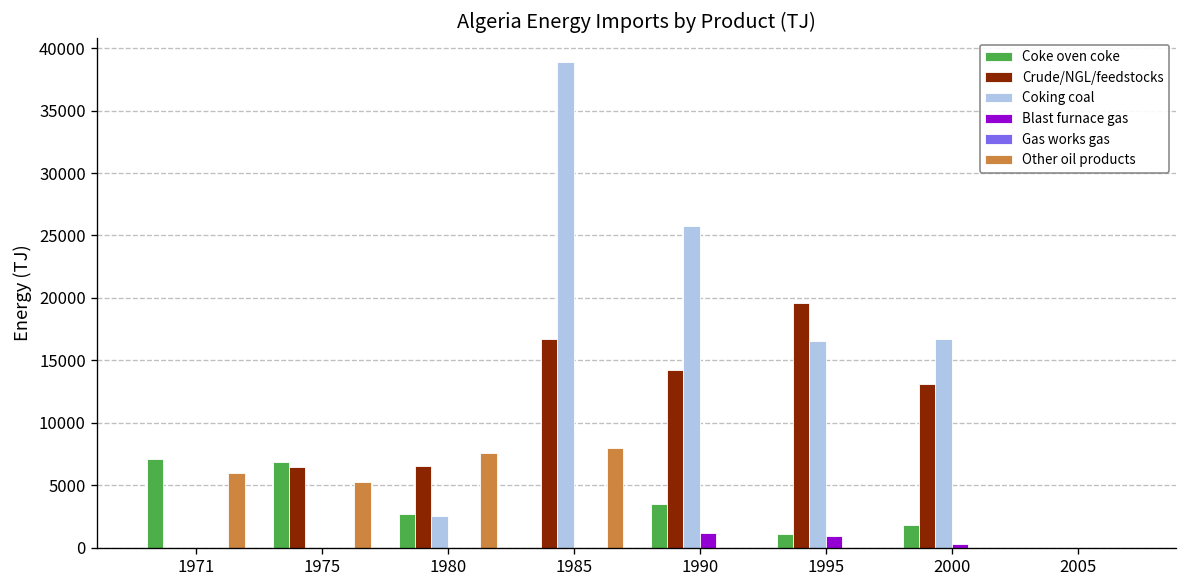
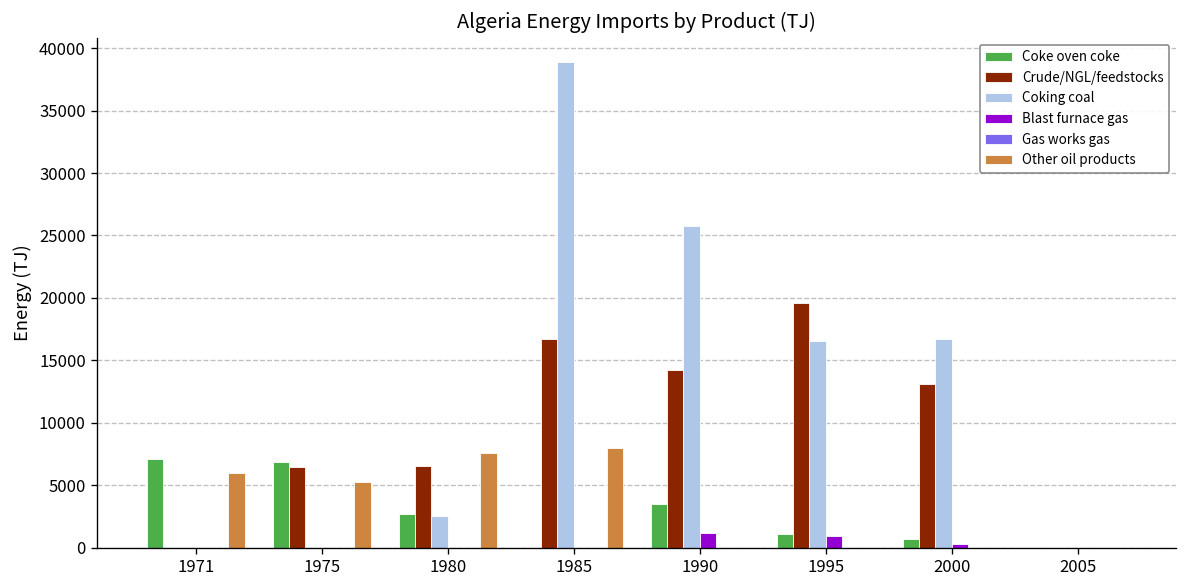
  {
    "Coke oven coke": {
      "1971": 7100,
      "1975": 6800,
      "1980": 2700,
      "1985": 0,
      "1990": 3500,
      "1995": 1100,
-     "2000": 1800,
+     "2000": 700,
      "2005": 0
    },
    "Crude/NGL/feedstocks": {
      "1971": 0,
      "1975": 6500,
      "1980": 6500,
      "1985": 16700,
      "1990": 14200,
      "1995": 19600,
      "2000": 13100,
      "2005": 0
    },
    "Coking coal": {
      "1971": 0,
      "1975": 0,
      "1980": 2500,
      "1985": 38900,
      "1990": 25700,
      "1995": 16500,
      "2000": 16700,
      "2005": 0
    },
    "Blast furnace gas": {
      "1971": 0,
      "1975": 0,
      "1980": 0,
      "1985": 0,
      "1990": 1200,
      "1995": 900,
      "2000": 300,
      "2005": 0
    },
    "Gas works gas": {
      "1971": 0,
      "1975": 0,
      "1980": 0,
      "1985": 0,
      "1990": 0,
      "1995": 0,
      "2000": 0,
      "2005": 0
    },
    "Other oil products": {
      "1971": 6000,
      "1975": 5300,
      "1980": 7600,
      "1985": 8000,
      "1990": 0,
      "1995": 0,
      "2000": 0,
      "2005": 0
    }
  }
